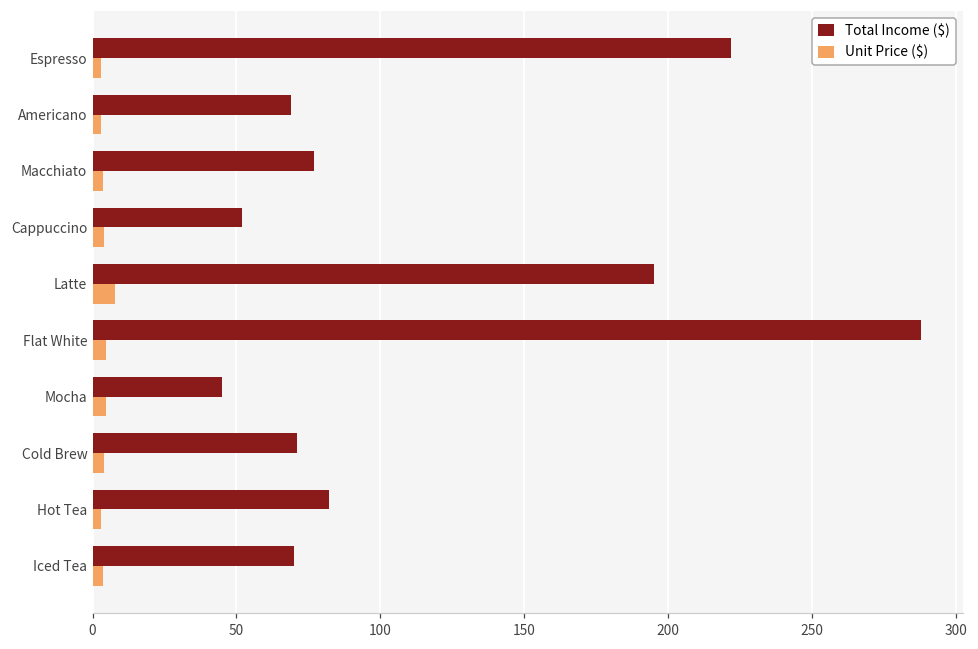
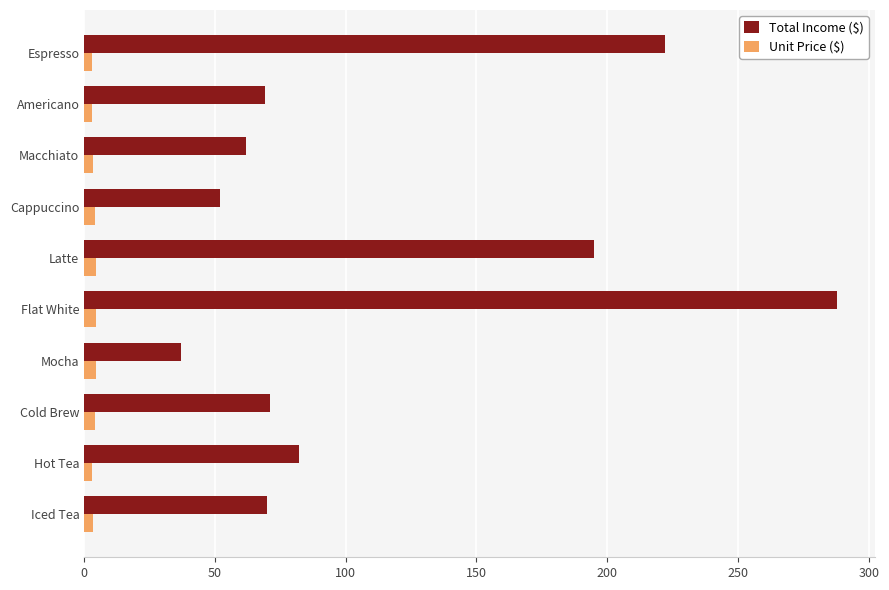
  {
    "Total Income ($)": {
      "Espresso": 222,
      "Americano": 69,
-     "Macchiato": 77,
+     "Macchiato": 62,
      "Cappuccino": 52,
      "Latte": 195,
      "Flat White": 288,
-     "Mocha": 45,
+     "Mocha": 37,
      "Cold Brew": 71,
      "Hot Tea": 82,
      "Iced Tea": 70
    },
    "Unit Price ($)": {
      "Espresso": 3,
      "Americano": 3,
      "Macchiato": 4,
      "Cappuccino": 4,
-     "Latte": 8,
+     "Latte": 5,
      "Flat White": 5,
      "Mocha": 5,
      "Cold Brew": 4,
      "Hot Tea": 3,
      "Iced Tea": 4
    }
  }
